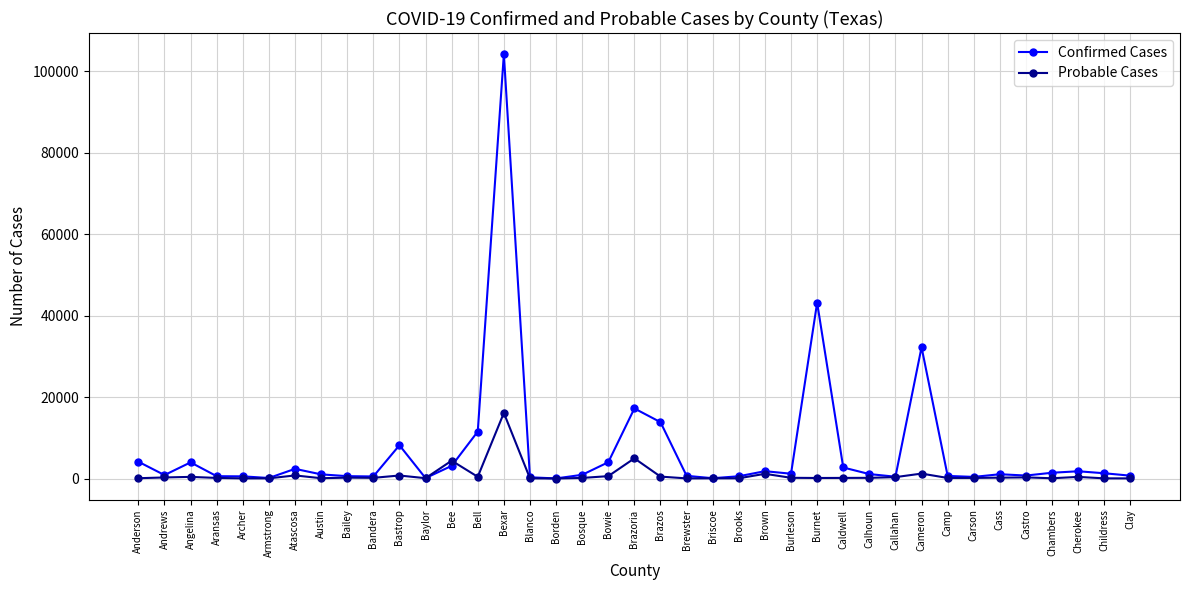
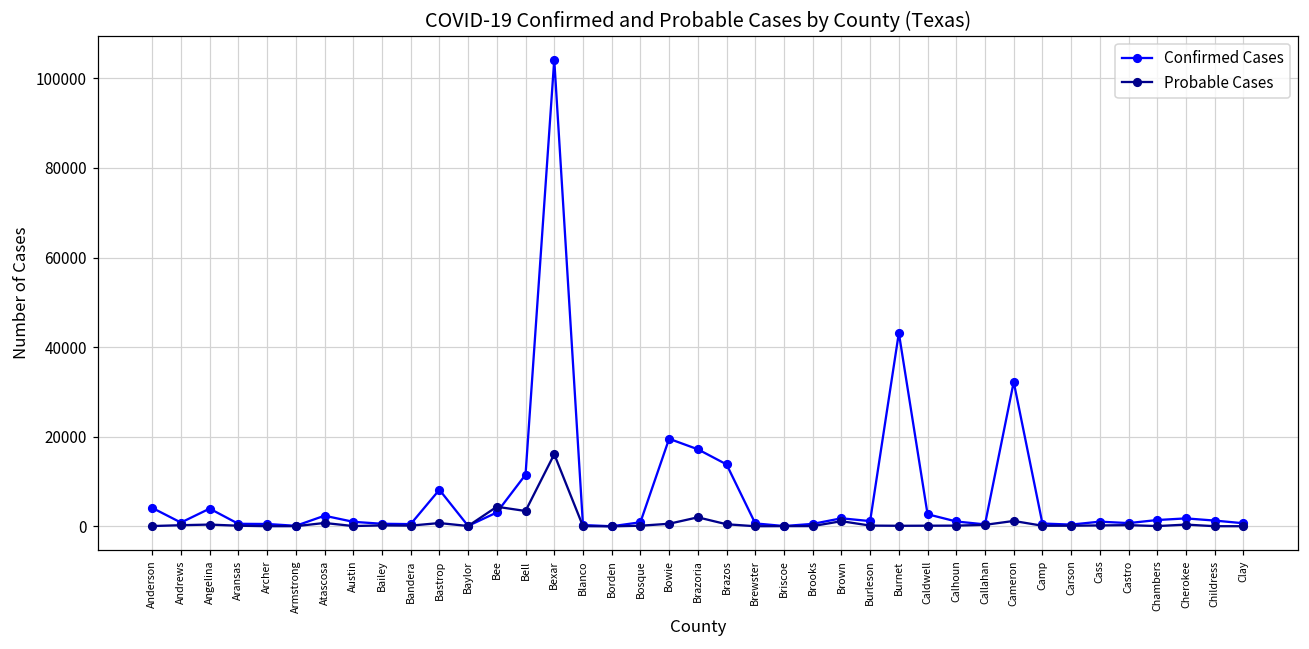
  {
    "Confirmed Cases": {
      "Anderson": 4000,
      "Angelina": 4000,
      "Atascosa": 2000,
      "Austin": 1000,
      "Bastrop": 8000,
      "Bee": 3000,
      "Bell": 12000,
      "Bexar": 104000,
      "Bosque": 1000,
-     "Bowie": 4000,
+     "Bowie": 20000,
      "Brazoria": 17000,
      "Brazos": 14000,
      "Brewster": 1000,
      "Brown": 2000,
      "Burleson": 1000,
      "Burnet": 43000,
      "Caldwell": 3000,
      "Calhoun": 1000,
      "Cameron": 32000,
      "Cass": 1000,
      "Chambers": 1000,
      "Cherokee": 2000,
      "Childress": 1000,
      "Clay": 1000
    },
    "Probable Cases": {
      "Anderson": 0,
      "Angelina": 0,
      "Atascosa": 1000,
      "Austin": 0,
      "Bastrop": 1000,
      "Bee": 4000,
-     "Bell": 0,
+     "Bell": 3000,
      "Bexar": 16000,
      "Bosque": 0,
      "Bowie": 1000,
-     "Brazoria": 5000,
+     "Brazoria": 2000,
      "Brazos": 0,
      "Brewster": 0,
      "Brown": 1000,
      "Burleson": 0,
      "Burnet": 0,
      "Caldwell": 0,
      "Calhoun": 0,
      "Cameron": 1000,
      "Cass": 0,
      "Chambers": 0,
      "Cherokee": 0,
      "Childress": 0,
      "Clay": 0
    }
  }
